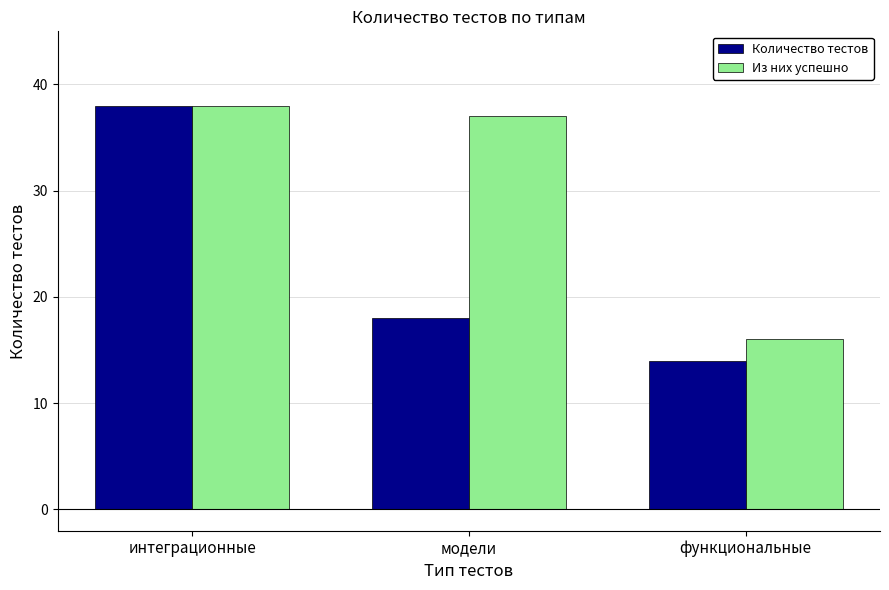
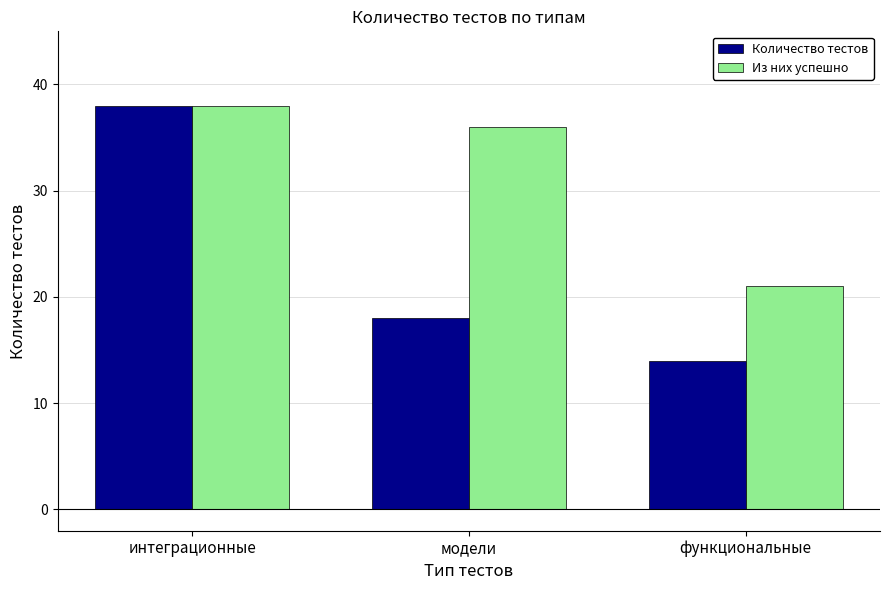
  {
    "Количество тестов": {
      "интеграционные": 38,
      "модели": 18,
      "функциональные": 14
    },
    "Из них успешно": {
      "интеграционные": 38,
-     "модели": 37,
-     "функциональные": 16
+     "модели": 36,
+     "функциональные": 21
    }
  }
